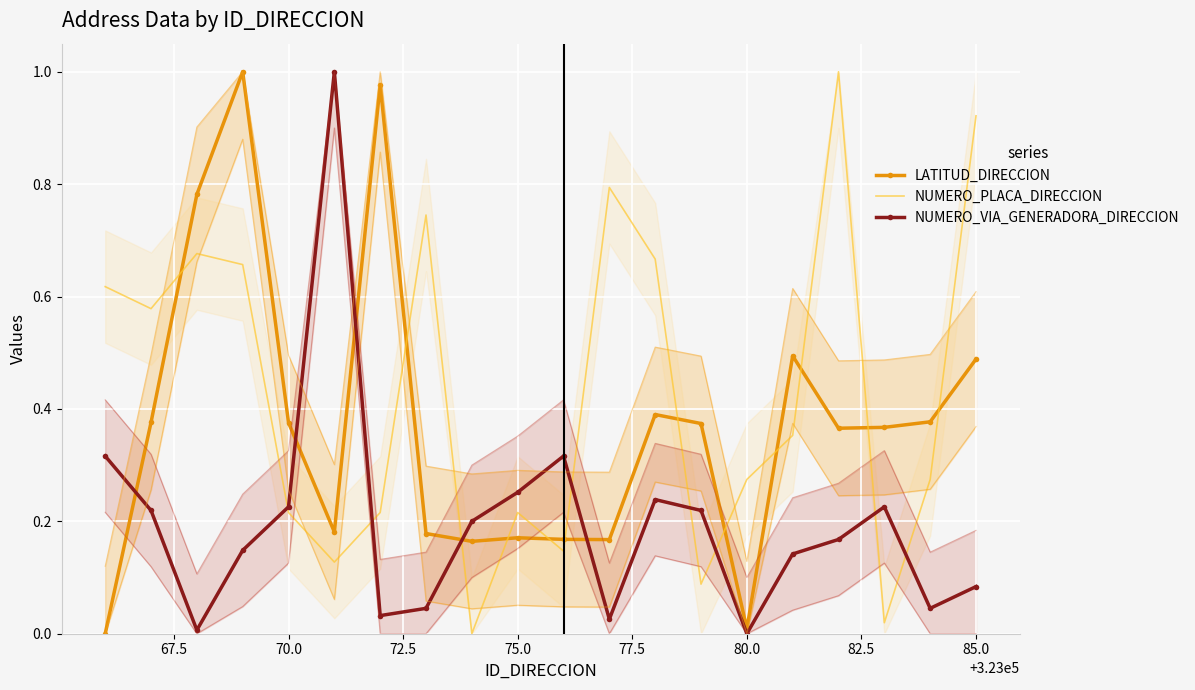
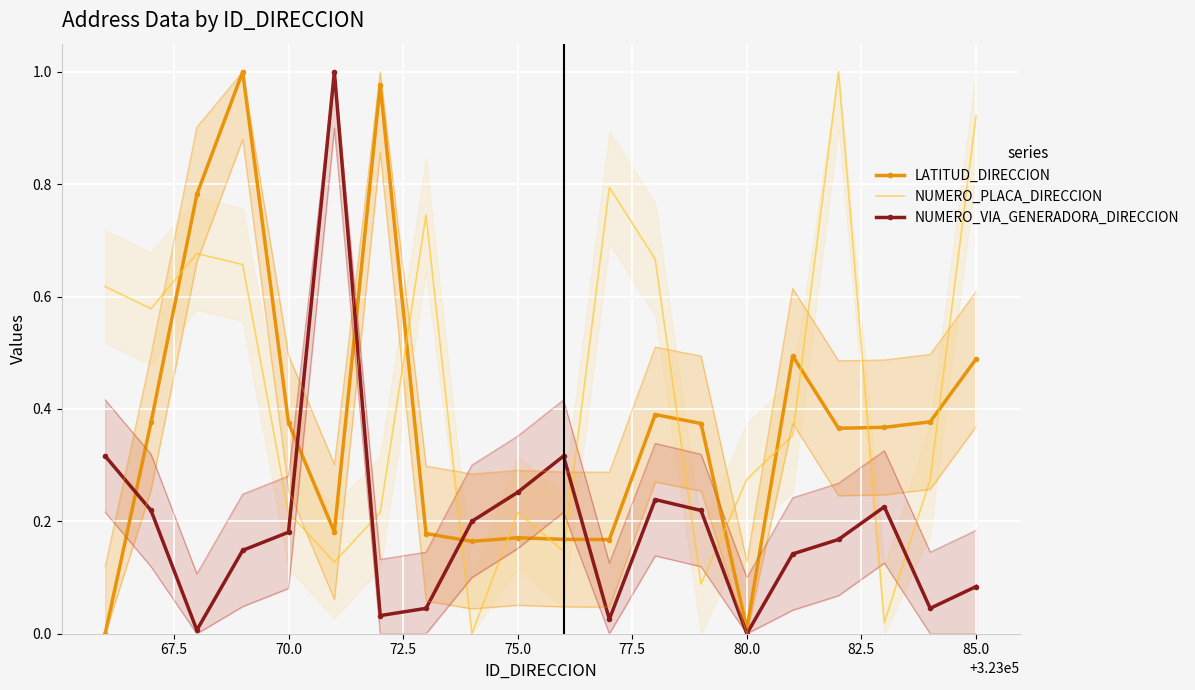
  {
    "NUMERO_VIA_GENERADORA_DIRECCION": {
-     "70.0": 0.23,
+     "70.0": 0.18,
      "75.0": 0.25,
      "85.0": 0.08
    }
  }
